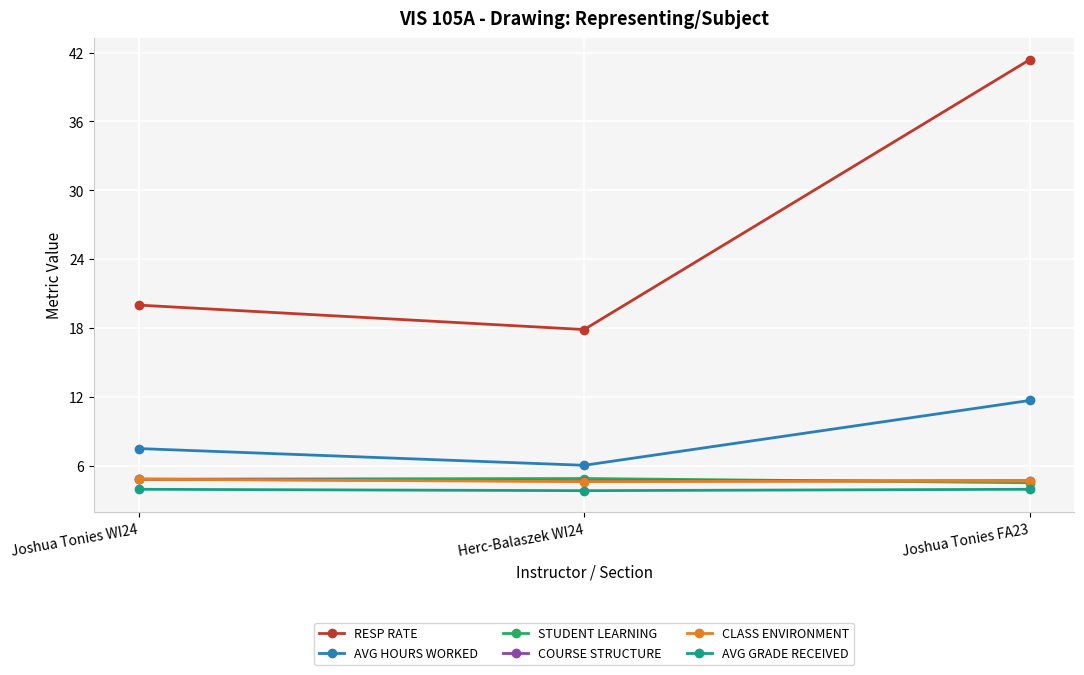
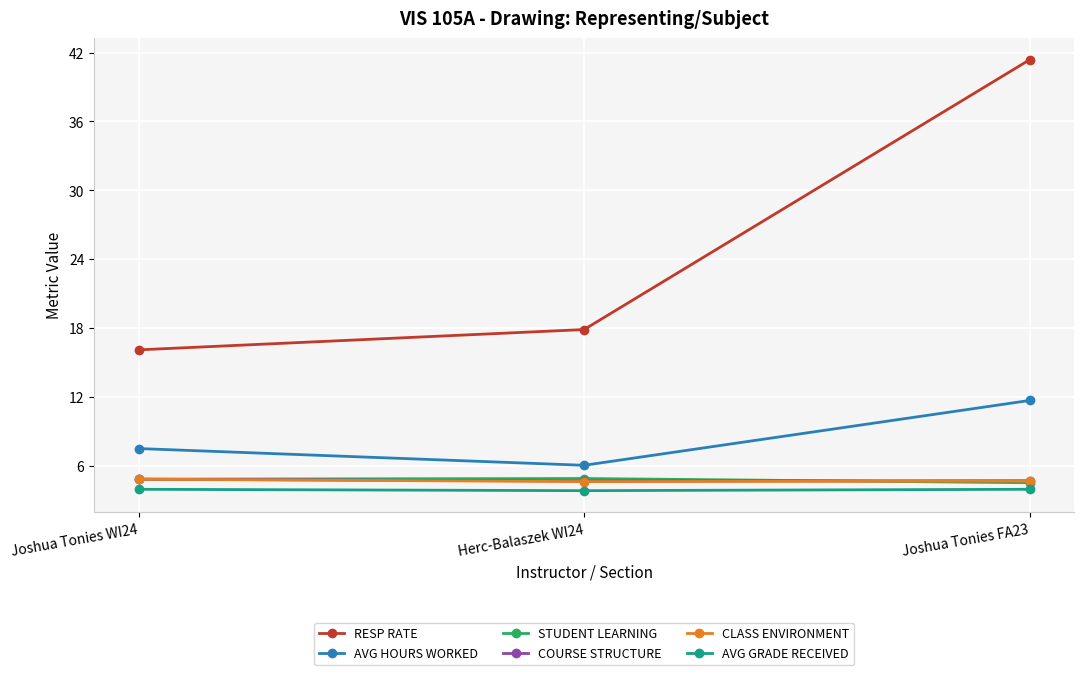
  {
    "RESP RATE": {
-     "Joshua Tonies WI24": 20.0,
+     "Joshua Tonies WI24": 16.1,
      "Herc-Balaszek WI24": 17.9,
      "Joshua Tonies FA23": 41.4
    },
    "AVG HOURS WORKED": {
      "Joshua Tonies WI24": 7.5,
      "Herc-Balaszek WI24": 6.0,
      "Joshua Tonies FA23": 11.7
    }
  }
